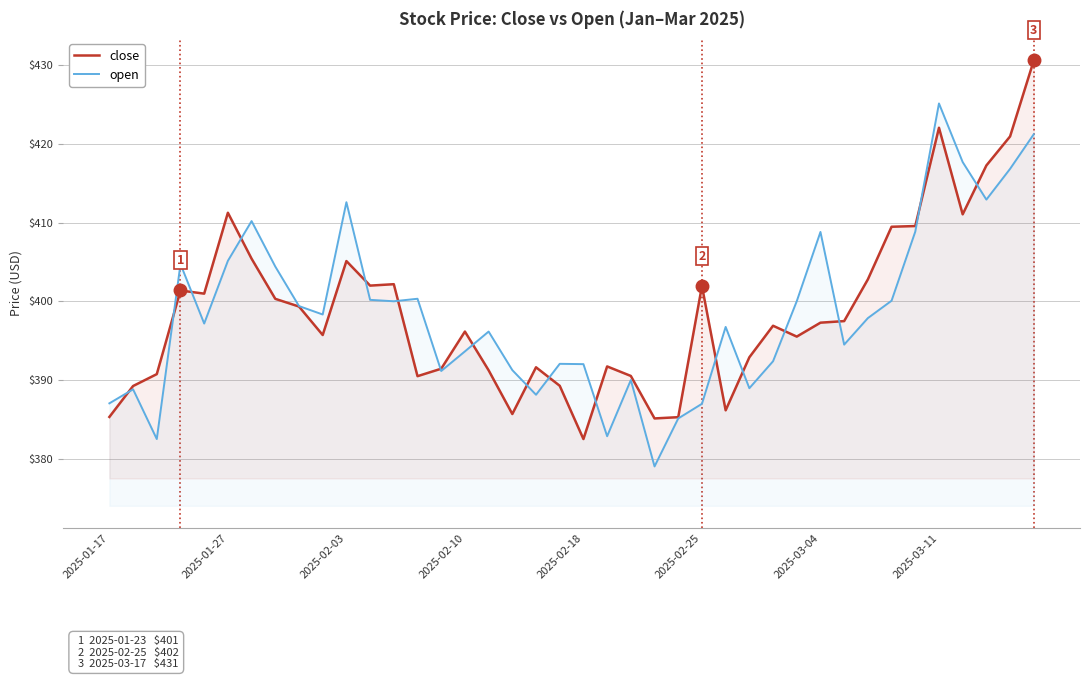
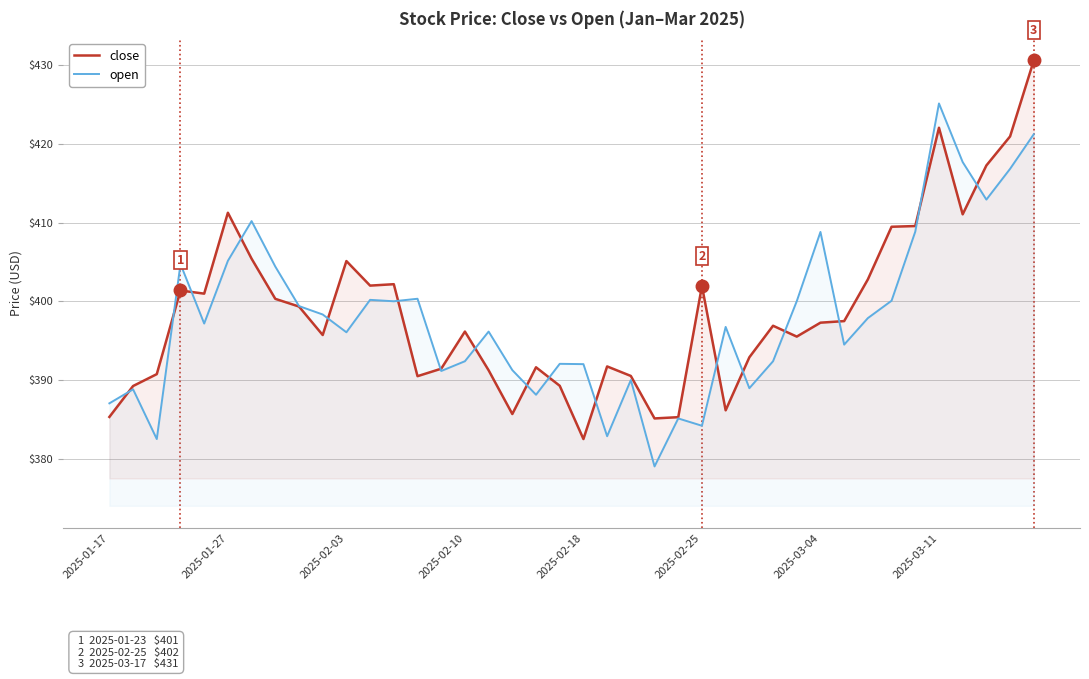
  {
    "open": {
      "2025-01-17": "$387",
      "2025-01-27": "$405",
-     "2025-02-03": "$413",
-     "2025-02-10": "$394",
+     "2025-02-03": "$396",
+     "2025-02-10": "$392",
      "2025-02-18": "$392",
-     "2025-02-25": "$387",
+     "2025-02-25": "$384",
      "2025-03-04": "$409",
      "2025-03-11": "$425"
    }
  }
